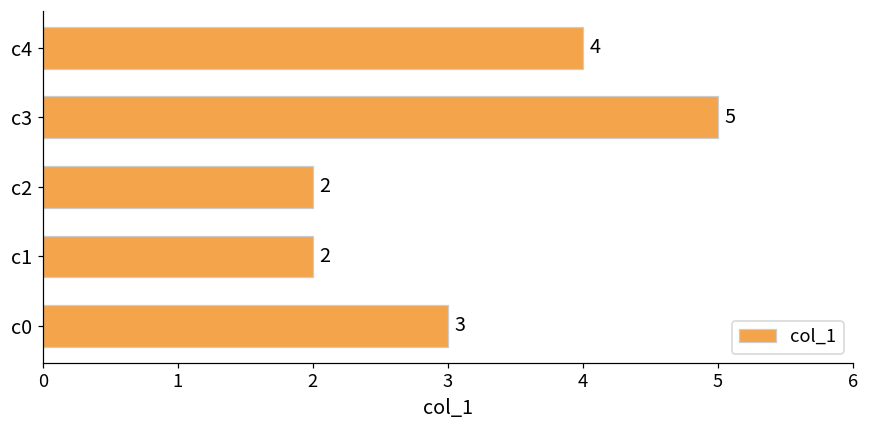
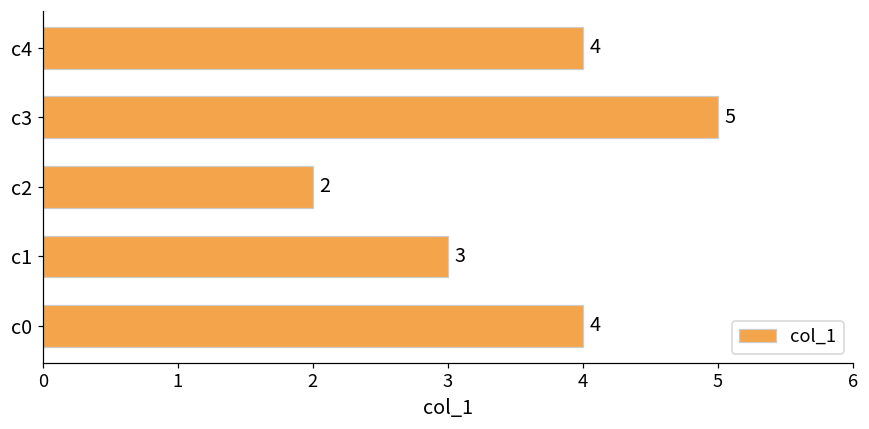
  {
    "c4": 4,
    "c3": 5,
    "c2": 2,
-   "c1": 2,
-   "c0": 3
+   "c1": 3,
+   "c0": 4
  }
